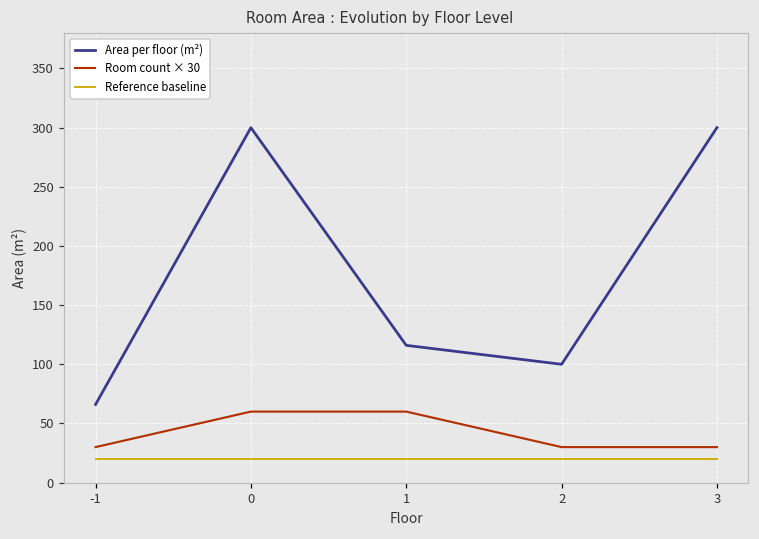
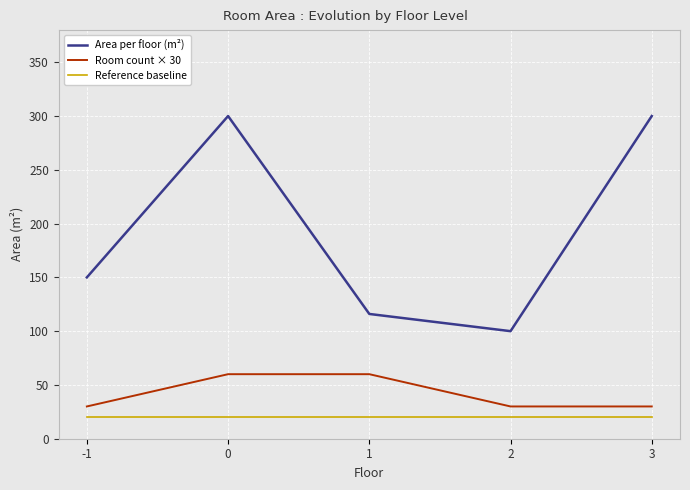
  {
    "Area per floor (m²)": {
-     "-1": 66,
+     "-1": 150,
      "0": 300,
      "1": 116,
      "2": 100,
      "3": 300
    },
    "Room count × 30": {
      "-1": 30,
      "0": 60,
      "1": 60,
      "2": 30,
      "3": 30
    },
    "Reference baseline": {
      "-1": 20,
      "0": 20,
      "1": 20,
      "2": 20,
      "3": 20
    }
  }
